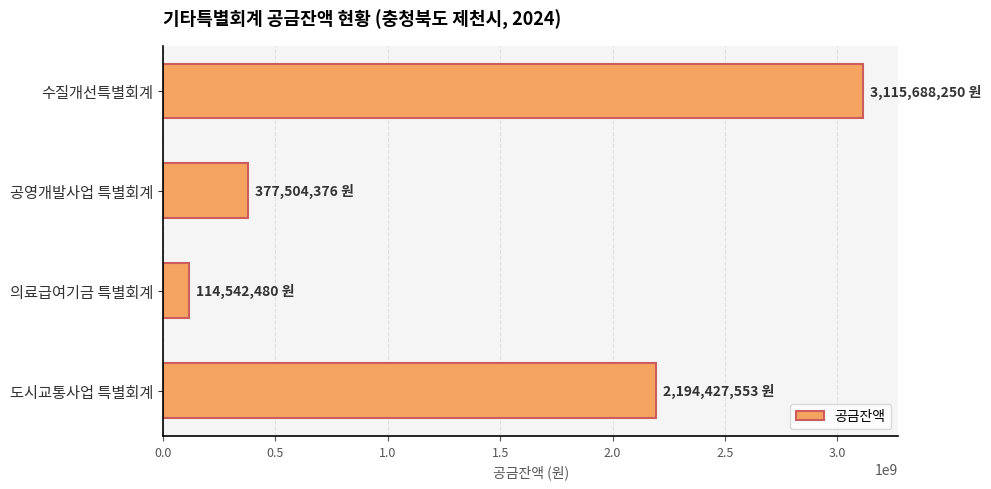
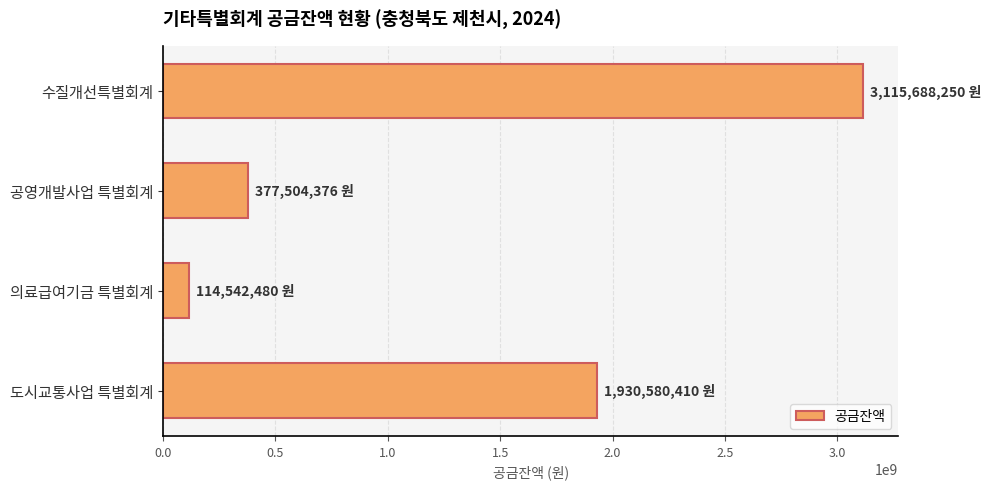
  {
    "수질개선특별회계": "3,115,688,250",
    "공영개발사업 특별회계": "377,504,376",
    "의료급여기금 특별회계": "114,542,480",
-   "도시교통사업 특별회계": "2,194,427,553"
+   "도시교통사업 특별회계": "1,930,580,410"
  }
